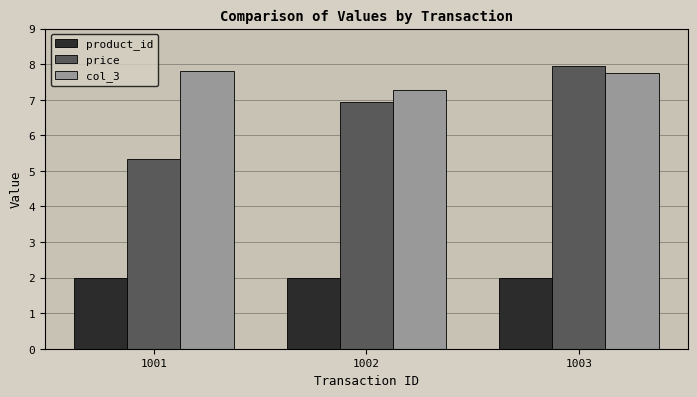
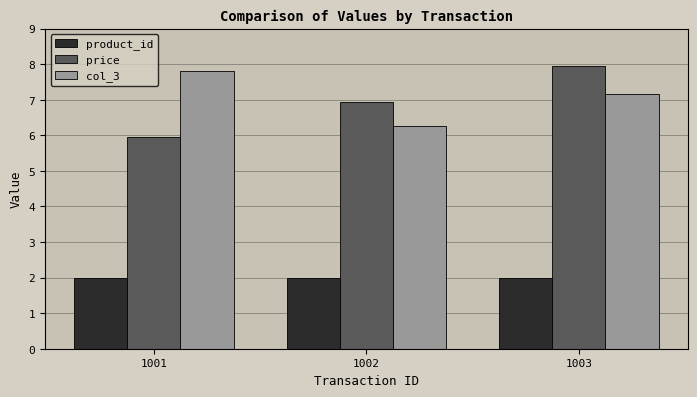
  {
    "product_id": {
      "1001": 2.0,
      "1002": 2.0,
      "1003": 2.0
    },
    "price": {
-     "1001": 5.3,
+     "1001": 6.0,
      "1002": 7.0,
      "1003": 8.0
    },
    "col_3": {
      "1001": 7.8,
-     "1002": 7.3,
-     "1003": 7.7
+     "1002": 6.3,
+     "1003": 7.2
    }
  }
